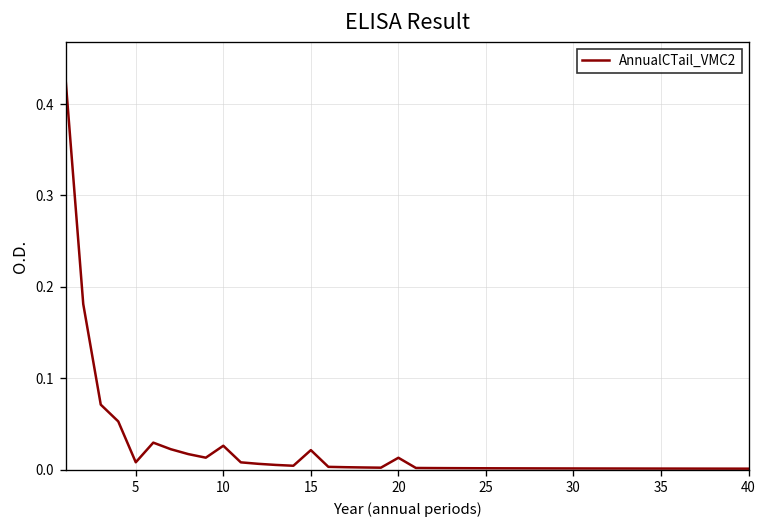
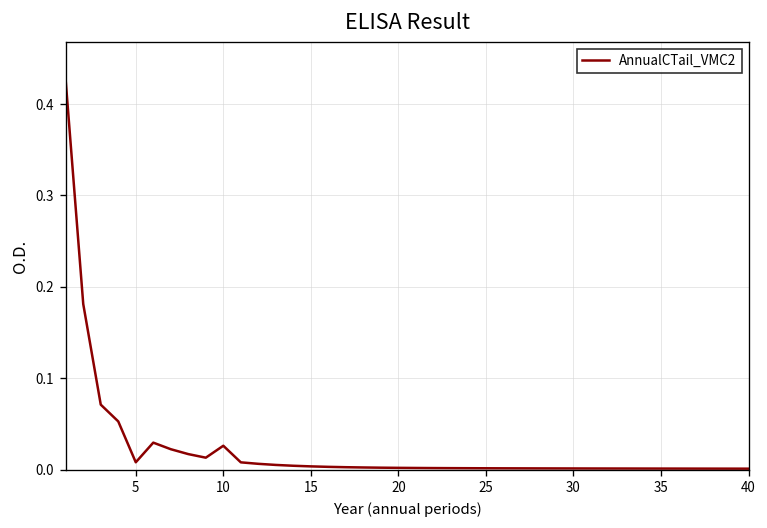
  {
    "5": 0.01,
    "10": 0.03,
-   "15": 0.02,
-   "20": 0.01,
+   "15": 0.00,
+   "20": 0.00,
    "25": 0.00,
    "30": 0.00,
    "35": 0.00,
    "40": 0.00
  }
